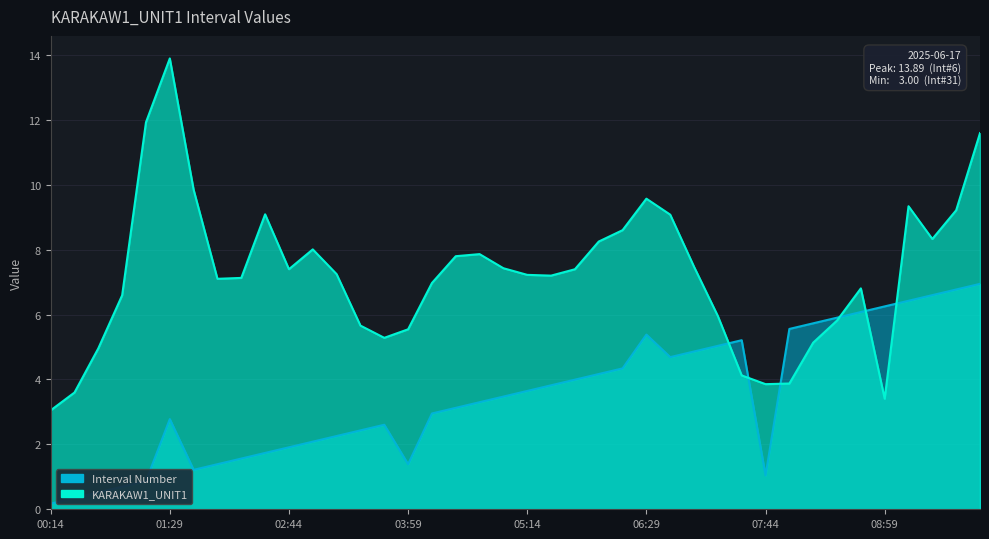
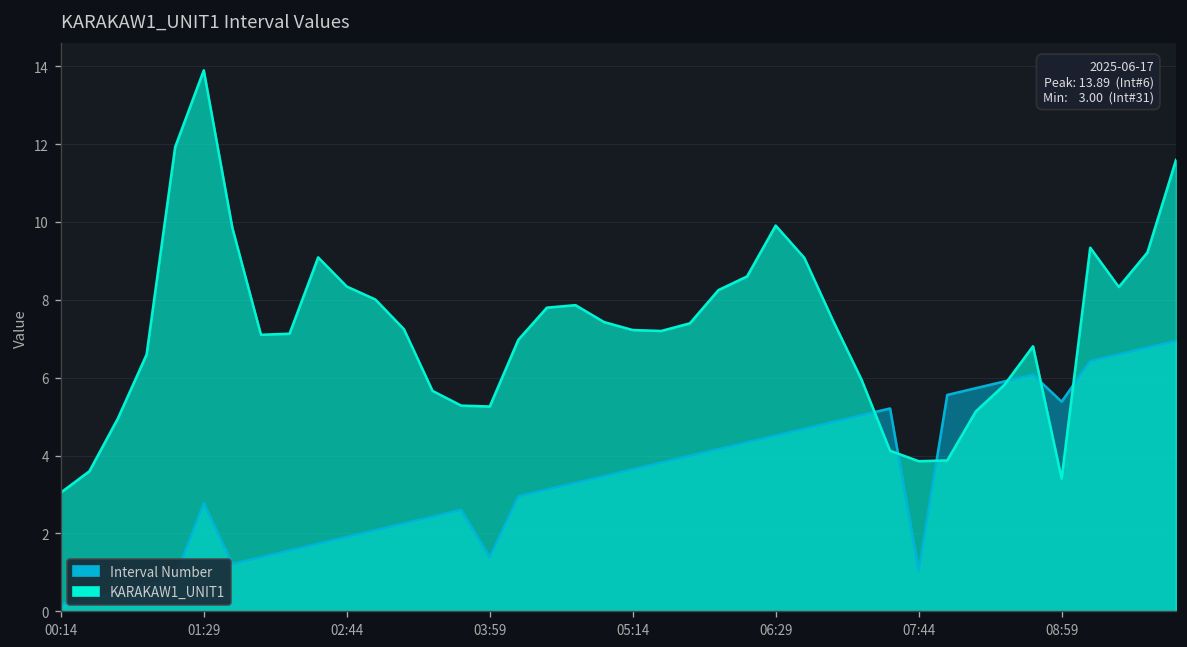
  {
    "Interval Number": {
      "00:14": 0.2,
      "01:29": 2.8,
      "02:44": 1.9,
      "03:59": 1.4,
      "05:14": 3.6,
-     "06:29": 5.4,
+     "06:29": 4.5,
      "07:44": 1.0,
-     "08:59": 6.3
+     "08:59": 5.4
    },
    "KARAKAW1_UNIT1": {
      "00:14": 3.0,
      "01:29": 13.9,
-     "02:44": 7.4,
-     "03:59": 5.5,
+     "02:44": 8.3,
+     "03:59": 5.3,
      "05:14": 7.2,
-     "06:29": 9.6,
+     "06:29": 9.9,
      "07:44": 3.9,
      "08:59": 3.4
    }
  }
